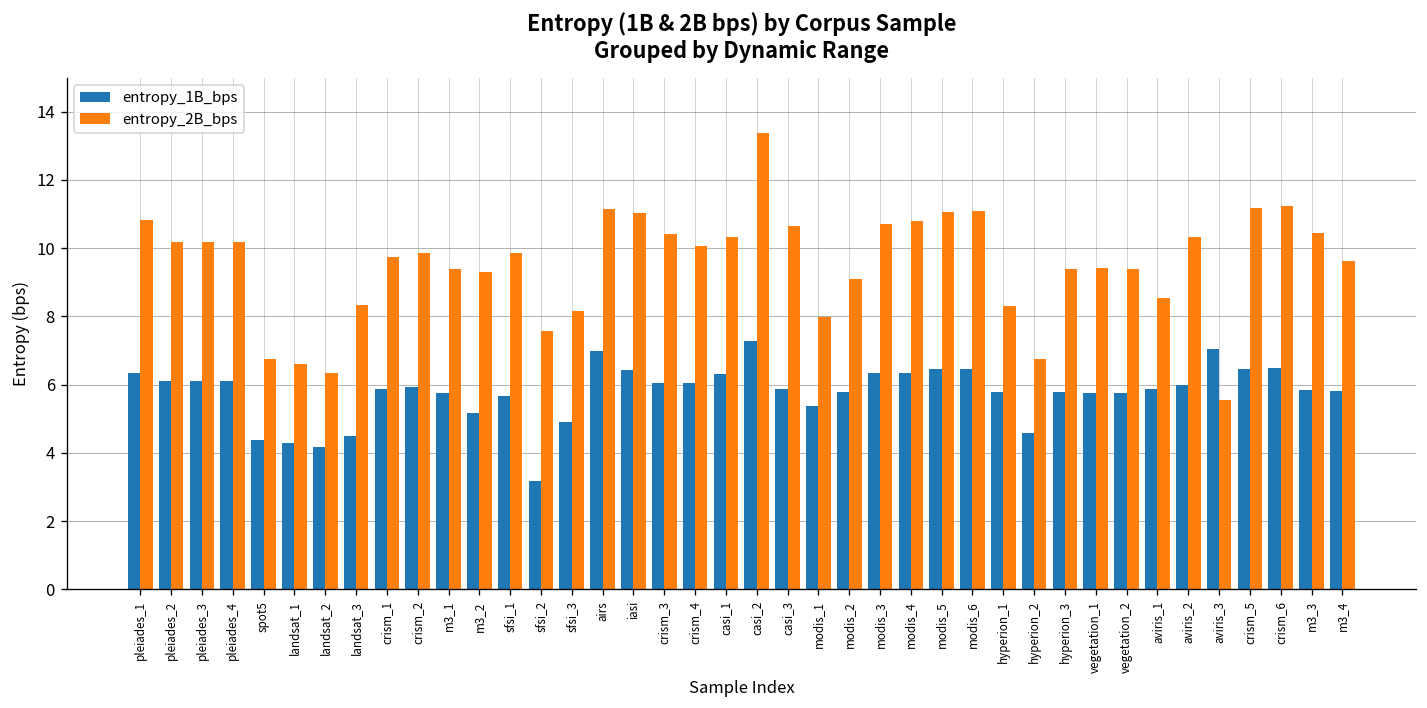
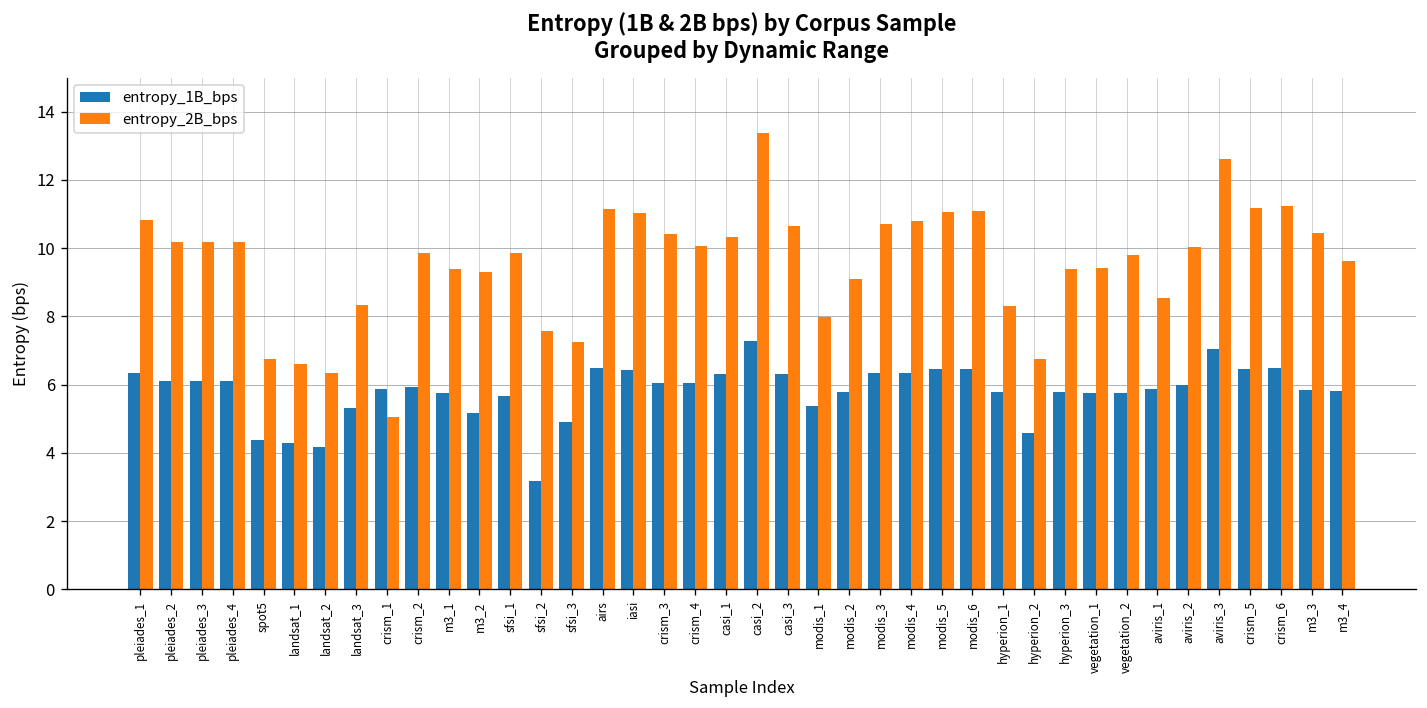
  {
    "entropy_1B_bps": {
      "pleiades_1": 6.4,
      "pleiades_2": 6.1,
      "pleiades_3": 6.1,
      "pleiades_4": 6.1,
      "spot5": 4.4,
      "landsat_1": 4.3,
      "landsat_2": 4.2,
-     "landsat_3": 4.5,
+     "landsat_3": 5.3,
      "crism_1": 5.9,
      "crism_2": 5.9,
      "m3_1": 5.8,
      "m3_2": 5.2,
      "sfsi_1": 5.7,
      "sfsi_2": 3.2,
      "sfsi_3": 4.9,
-     "airs": 7.0,
+     "airs": 6.5,
      "iasi": 6.4,
      "crism_3": 6.0,
      "crism_4": 6.0,
      "casi_1": 6.3,
      "casi_2": 7.3,
-     "casi_3": 5.9,
+     "casi_3": 6.3,
      "modis_1": 5.4,
      "modis_2": 5.8,
      "modis_3": 6.3,
      "modis_4": 6.4,
      "modis_5": 6.5,
      "modis_6": 6.5,
      "hyperion_1": 5.8,
      "hyperion_2": 4.6,
      "hyperion_3": 5.8,
      "vegetation_1": 5.8,
      "vegetation_2": 5.8,
      "aviris_1": 5.9,
      "aviris_2": 6.0,
      "aviris_3": 7.1,
      "crism_5": 6.5,
      "crism_6": 6.5,
      "m3_3": 5.9,
      "m3_4": 5.8
    },
    "entropy_2B_bps": {
      "pleiades_1": 10.8,
      "pleiades_2": 10.2,
      "pleiades_3": 10.2,
      "pleiades_4": 10.2,
      "spot5": 6.8,
      "landsat_1": 6.6,
      "landsat_2": 6.3,
      "landsat_3": 8.3,
-     "crism_1": 9.7,
+     "crism_1": 5.0,
      "crism_2": 9.9,
      "m3_1": 9.4,
      "m3_2": 9.3,
      "sfsi_1": 9.9,
      "sfsi_2": 7.6,
-     "sfsi_3": 8.2,
+     "sfsi_3": 7.2,
      "airs": 11.2,
      "iasi": 11.0,
      "crism_3": 10.4,
      "crism_4": 10.1,
      "casi_1": 10.3,
      "casi_2": 13.4,
      "casi_3": 10.7,
      "modis_1": 8.0,
      "modis_2": 9.1,
      "modis_3": 10.7,
      "modis_4": 10.8,
      "modis_5": 11.1,
      "modis_6": 11.1,
      "hyperion_1": 8.3,
      "hyperion_2": 6.8,
      "hyperion_3": 9.4,
      "vegetation_1": 9.4,
-     "vegetation_2": 9.4,
+     "vegetation_2": 9.8,
      "aviris_1": 8.6,
-     "aviris_2": 10.3,
-     "aviris_3": 5.6,
+     "aviris_2": 10.0,
+     "aviris_3": 12.6,
      "crism_5": 11.2,
      "crism_6": 11.2,
      "m3_3": 10.4,
      "m3_4": 9.6
    }
  }
